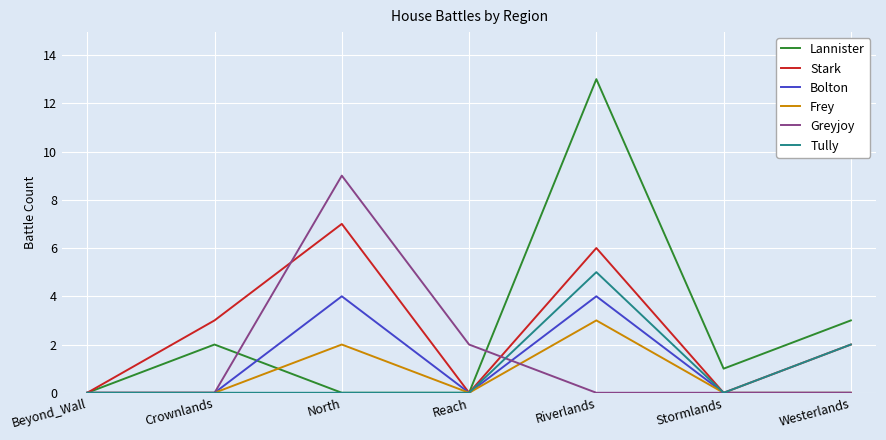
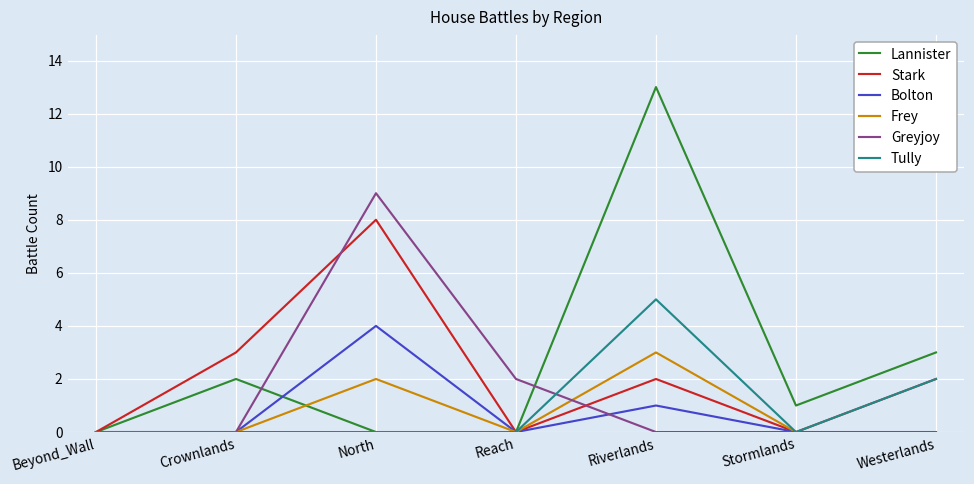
  {
    "Lannister": {
      "Crownlands": 2,
      "Riverlands": 13,
      "Stormlands": 1,
      "Westerlands": 3
    },
    "Stark": {
      "Crownlands": 3,
-     "North": 7,
-     "Riverlands": 6
+     "North": 8,
+     "Riverlands": 2
    },
    "Bolton": {
      "North": 4,
-     "Riverlands": 4
+     "Riverlands": 1
    },
    "Frey": {
      "North": 2,
      "Riverlands": 3
    },
    "Greyjoy": {
      "North": 9,
      "Reach": 2,
      "Riverlands": 0
    },
    "Tully": {
      "Riverlands": 5
    }
  }
